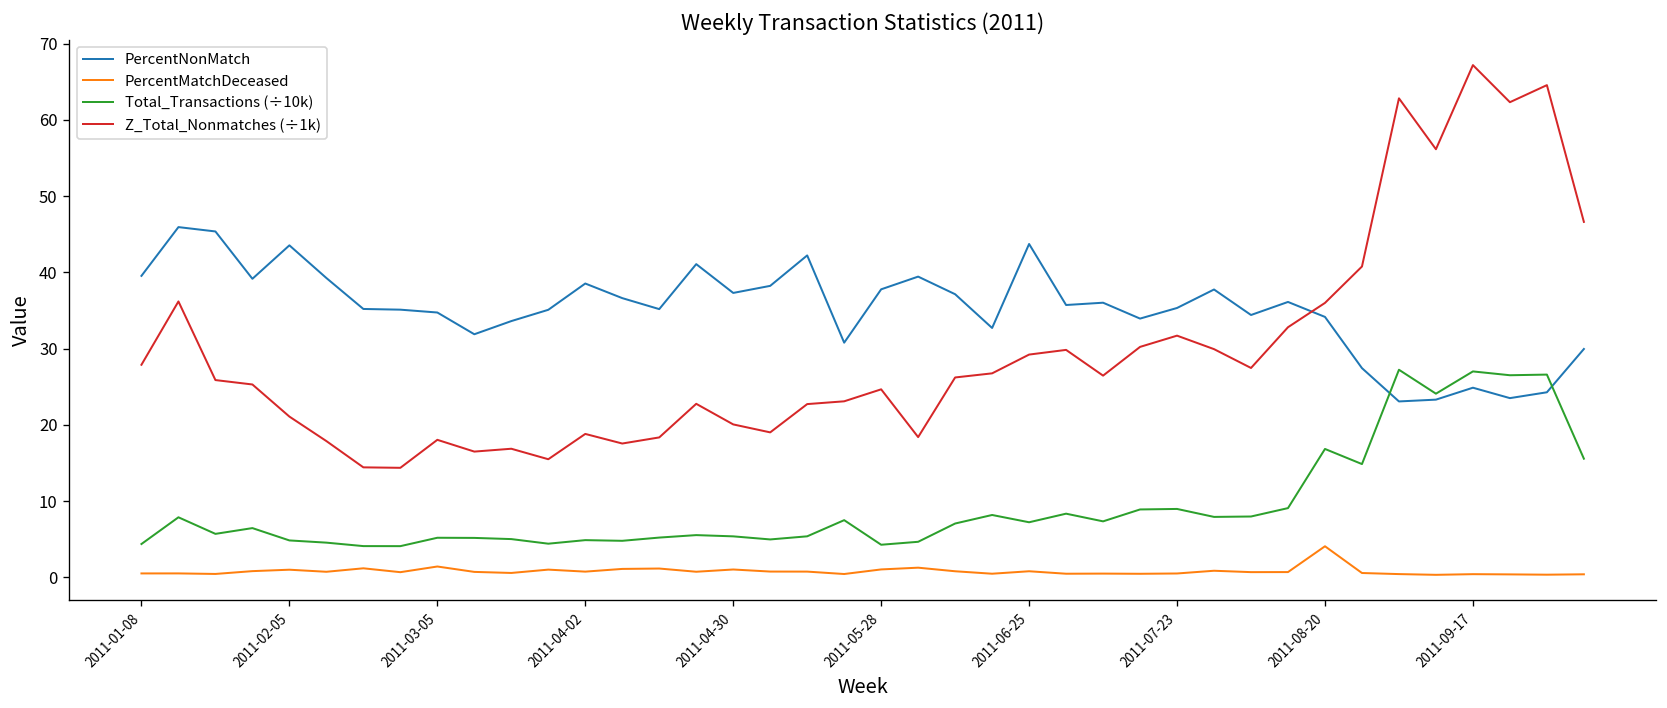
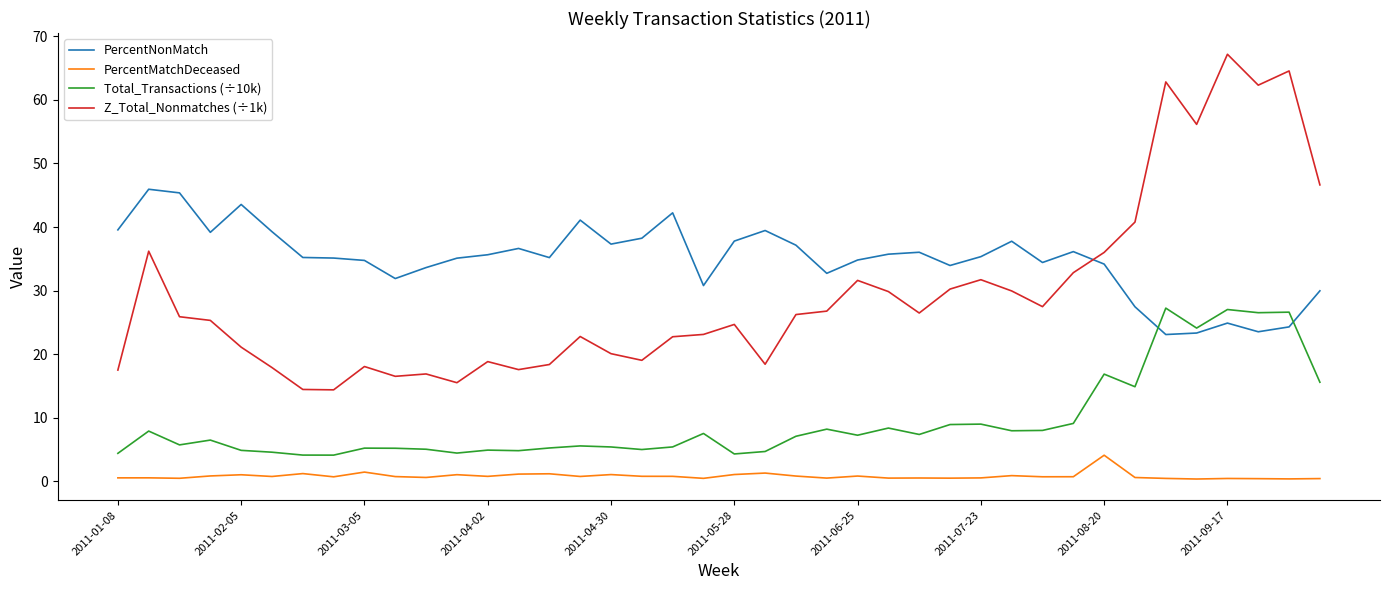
  {
    "PercentNonMatch": {
      "2011-01-08": 40,
      "2011-02-05": 44,
      "2011-03-05": 35,
-     "2011-04-02": 39,
+     "2011-04-02": 36,
      "2011-04-30": 37,
      "2011-05-28": 38,
-     "2011-06-25": 44,
+     "2011-06-25": 35,
      "2011-07-23": 35,
      "2011-08-20": 34,
      "2011-09-17": 25
    },
    "PercentMatchDeceased": {
      "2011-01-08": 1,
      "2011-02-05": 1,
      "2011-03-05": 1,
      "2011-04-02": 1,
      "2011-04-30": 1,
      "2011-05-28": 1,
      "2011-06-25": 1,
      "2011-07-23": 1,
      "2011-08-20": 4,
      "2011-09-17": 0
    },
    "Total_Transactions (÷10k)": {
      "2011-01-08": 4,
      "2011-02-05": 5,
      "2011-03-05": 5,
      "2011-04-02": 5,
      "2011-04-30": 5,
      "2011-05-28": 4,
      "2011-06-25": 7,
      "2011-07-23": 9,
      "2011-08-20": 17,
      "2011-09-17": 27
    },
    "Z_Total_Nonmatches (÷1k)": {
-     "2011-01-08": 28,
+     "2011-01-08": 17,
      "2011-02-05": 21,
      "2011-03-05": 18,
      "2011-04-02": 19,
      "2011-04-30": 20,
      "2011-05-28": 25,
-     "2011-06-25": 29,
+     "2011-06-25": 32,
      "2011-07-23": 32,
      "2011-08-20": 36,
      "2011-09-17": 67
    }
  }
